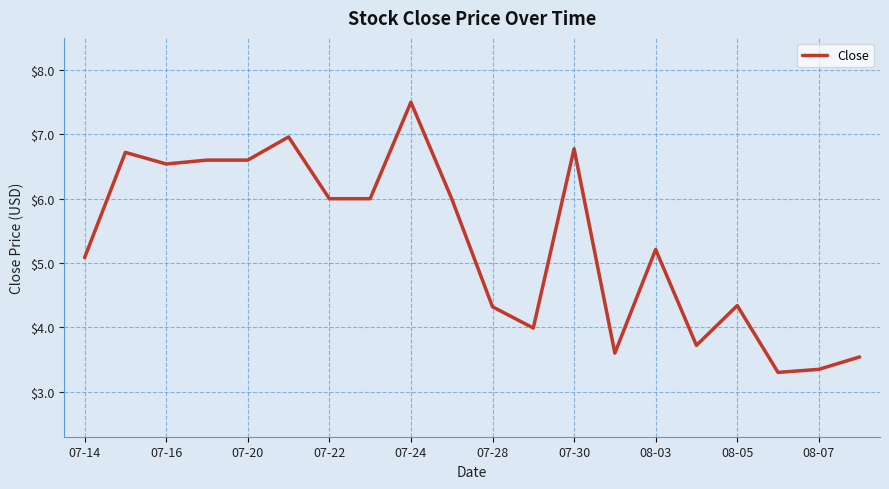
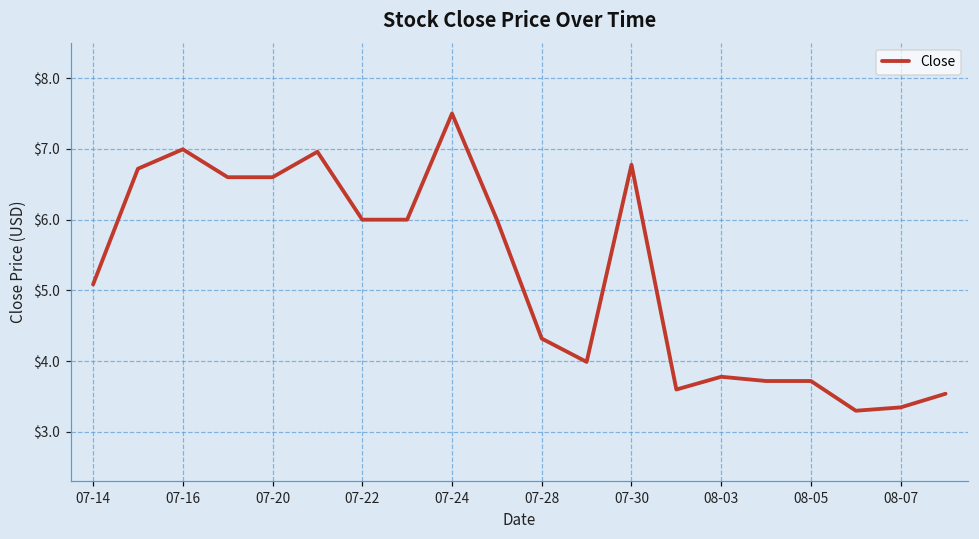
  {
    "07-14": "$5.1",
-   "07-16": "$6.5",
+   "07-16": "$7.0",
    "07-20": "$6.6",
    "07-22": "$6.0",
    "07-24": "$7.5",
    "07-28": "$4.3",
    "07-30": "$6.8",
-   "08-03": "$5.2",
-   "08-05": "$4.3",
+   "08-03": "$3.8",
+   "08-05": "$3.7",
    "08-07": "$3.3"
  }
